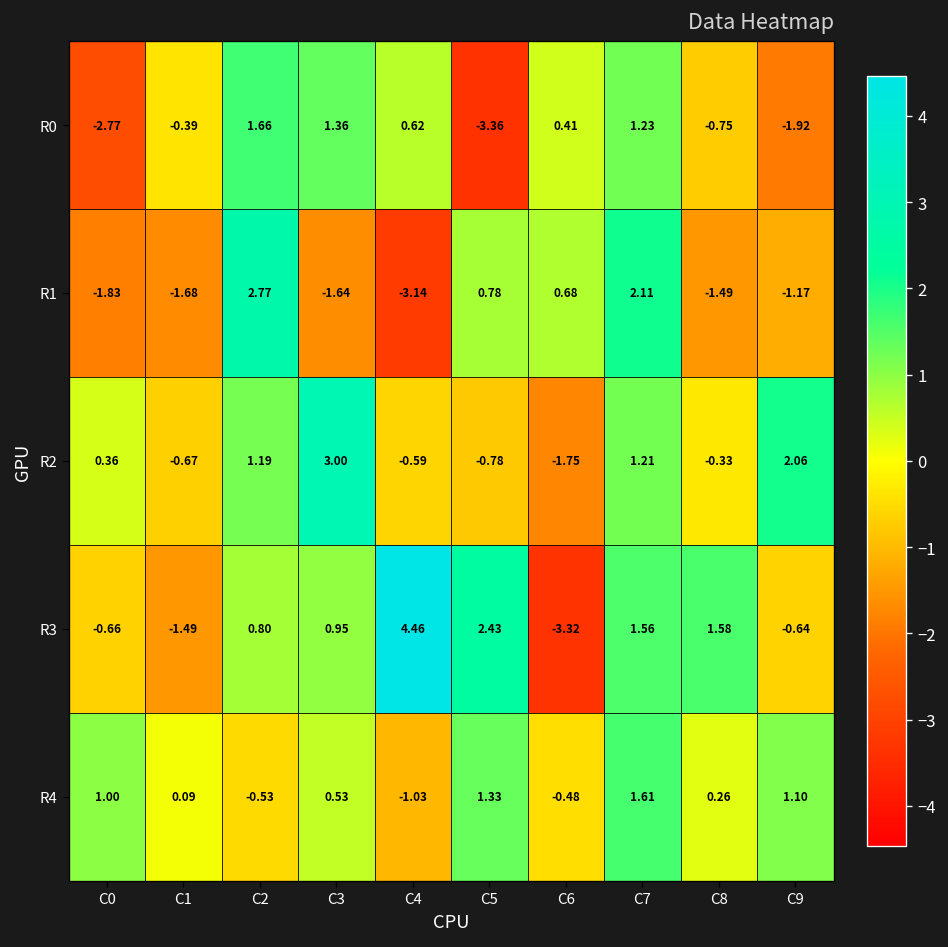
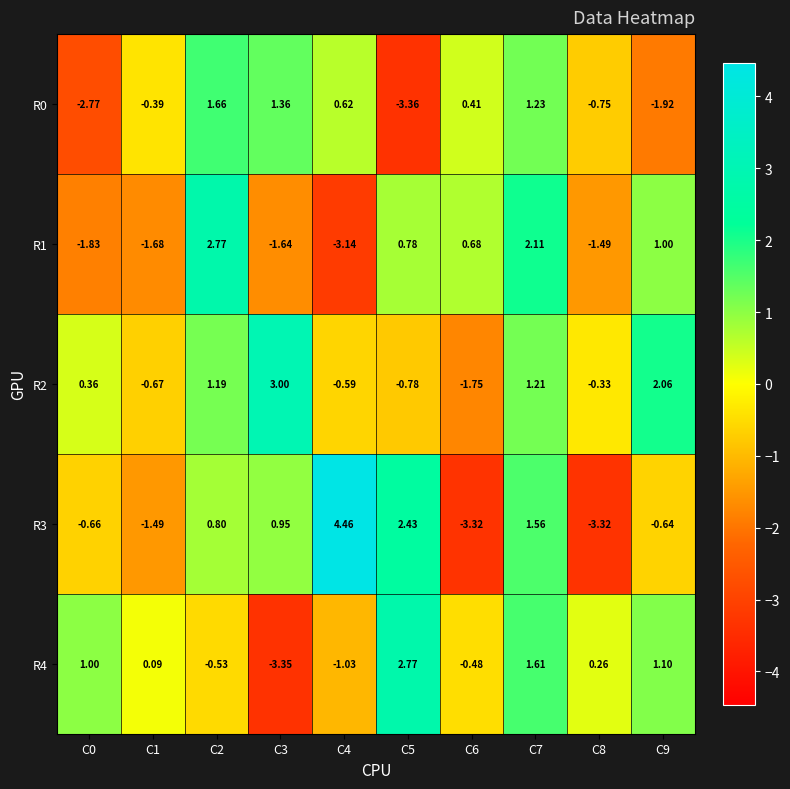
  {
    "R0": {
      "C0": -2.77,
      "C1": -0.39,
      "C2": 1.66,
      "C3": 1.36,
      "C4": 0.62,
      "C5": -3.36,
      "C6": 0.41,
      "C7": 1.23,
      "C8": -0.75,
      "C9": -1.92
    },
    "R1": {
      "C0": -1.83,
      "C1": -1.68,
      "C2": 2.77,
      "C3": -1.64,
      "C4": -3.14,
      "C5": 0.78,
      "C6": 0.68,
      "C7": 2.11,
      "C8": -1.49,
-     "C9": -1.17
+     "C9": 1.00
    },
    "R2": {
      "C0": 0.36,
      "C1": -0.67,
      "C2": 1.19,
      "C3": 3.00,
      "C4": -0.59,
      "C5": -0.78,
      "C6": -1.75,
      "C7": 1.21,
      "C8": -0.33,
      "C9": 2.06
    },
    "R3": {
      "C0": -0.66,
      "C1": -1.49,
      "C2": 0.80,
      "C3": 0.95,
      "C4": 4.46,
      "C5": 2.43,
      "C6": -3.32,
      "C7": 1.56,
-     "C8": 1.58,
+     "C8": -3.32,
      "C9": -0.64
    },
    "R4": {
      "C0": 1.00,
      "C1": 0.09,
      "C2": -0.53,
-     "C3": 0.53,
+     "C3": -3.35,
      "C4": -1.03,
-     "C5": 1.33,
+     "C5": 2.77,
      "C6": -0.48,
      "C7": 1.61,
      "C8": 0.26,
      "C9": 1.10
    }
  }
